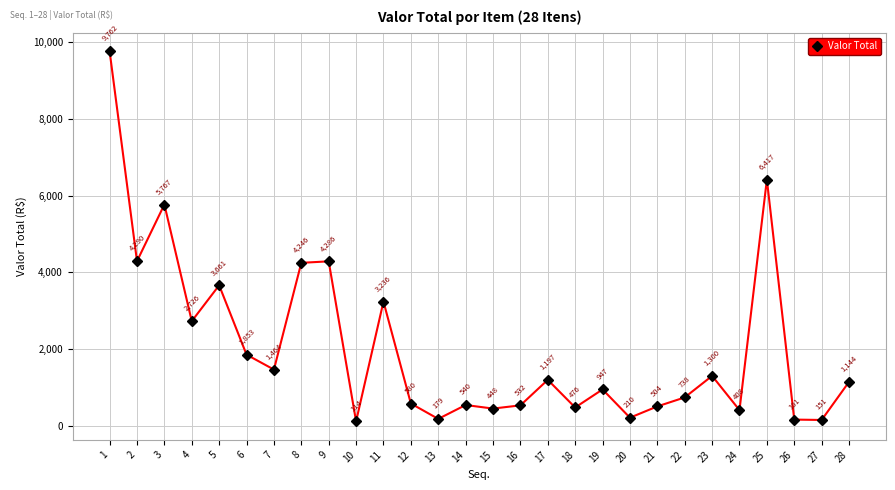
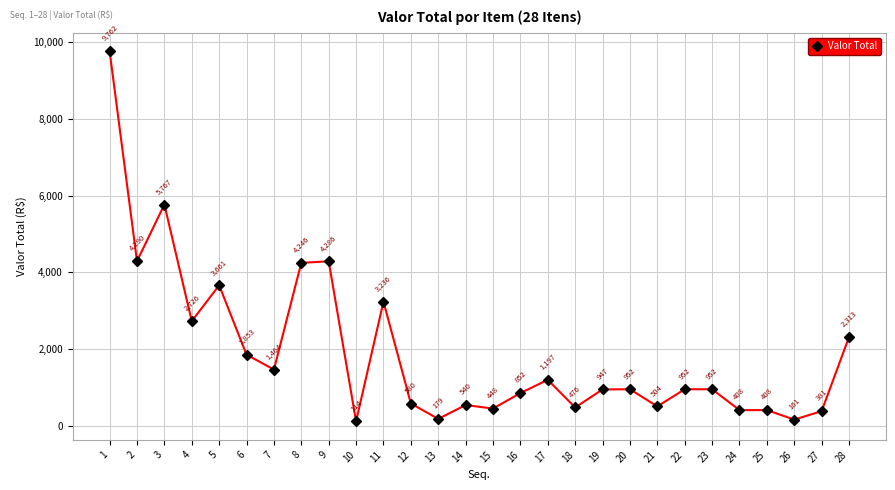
  {
    "1": "9,762",
    "2": "4,290",
    "3": "5,767",
    "4": "2,726",
    "5": "3,661",
    "6": "1,853",
    "7": "1,464",
    "8": "4,246",
    "9": "4,286",
    "10": "114",
    "11": "3,236",
    "12": "580",
    "13": "179",
    "14": "540",
    "15": "448",
-   "16": "532",
+   "16": "852",
    "17": "1,197",
    "18": "476",
    "19": "947",
-   "20": "210",
+   "20": "952",
    "21": "504",
-   "22": "738",
-   "23": "1,300",
+   "22": "952",
+   "23": "952",
    "24": "408",
-   "25": "6,417",
+   "25": "408",
    "26": "161",
-   "27": "151",
-   "28": "1,144"
+   "27": "381",
+   "28": "2,313"
  }
